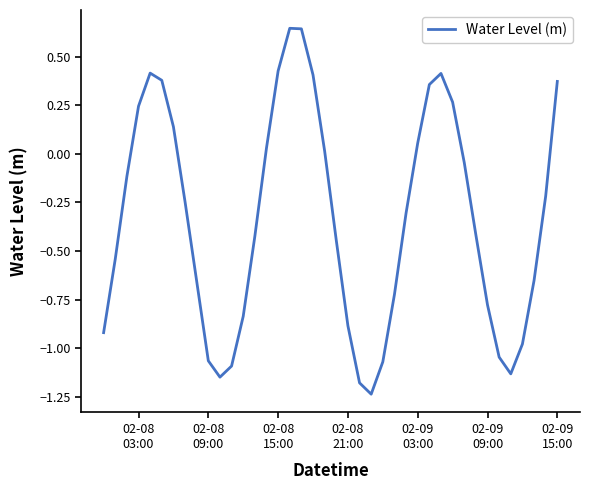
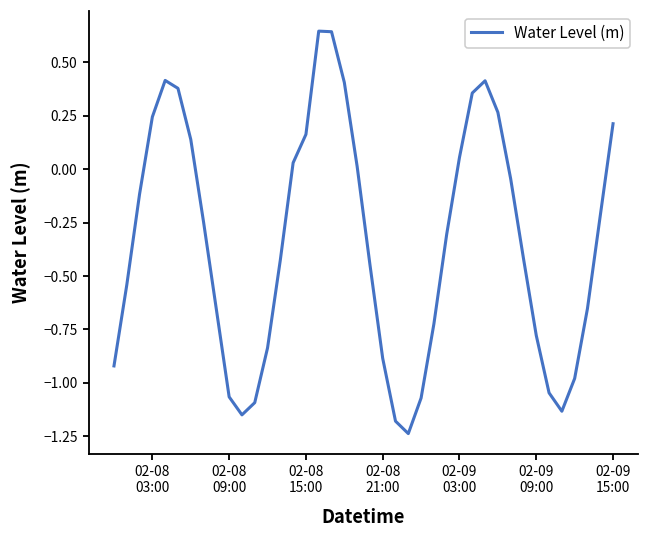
  {
    "02-08 03:00": 0.24,
    "02-08 09:00": -1.07,
-   "02-08 15:00": 0.43,
+   "02-08 15:00": 0.16,
    "02-08 21:00": -0.89,
    "02-09 03:00": 0.06,
    "02-09 09:00": -0.78,
-   "02-09 15:00": 0.37
+   "02-09 15:00": 0.21
  }
